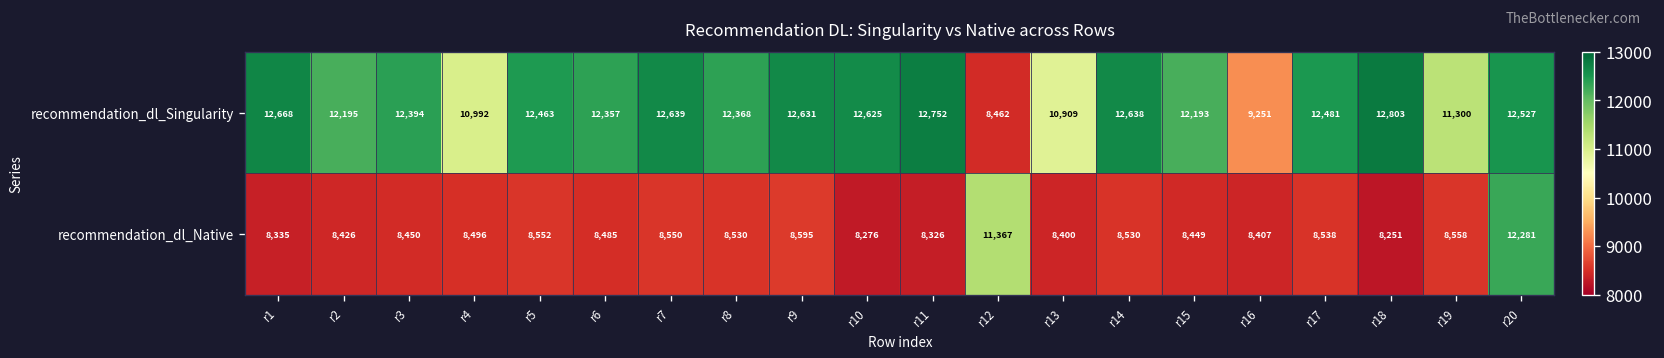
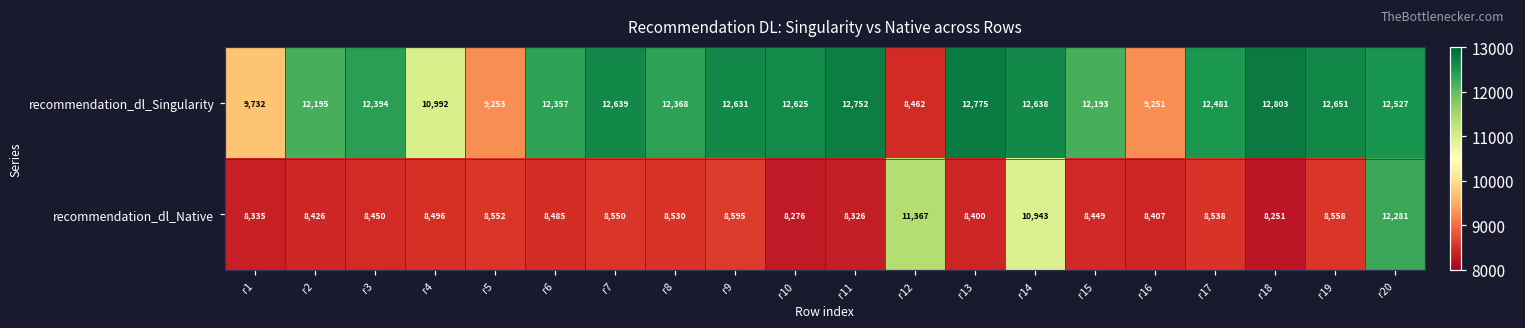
  {
    "recommendation_dl_Singularity": {
-     "r1": "12,668",
+     "r1": "9,732",
      "r2": "12,195",
      "r3": "12,394",
      "r4": "10,992",
-     "r5": "12,463",
+     "r5": "9,253",
      "r6": "12,357",
      "r7": "12,639",
      "r8": "12,368",
      "r9": "12,631",
      "r10": "12,625",
      "r11": "12,752",
      "r12": "8,462",
-     "r13": "10,909",
+     "r13": "12,775",
      "r14": "12,638",
      "r15": "12,193",
      "r16": "9,251",
      "r17": "12,481",
      "r18": "12,803",
-     "r19": "11,300",
+     "r19": "12,651",
      "r20": "12,527"
    },
    "recommendation_dl_Native": {
      "r1": "8,335",
      "r2": "8,426",
      "r3": "8,450",
      "r4": "8,496",
      "r5": "8,552",
      "r6": "8,485",
      "r7": "8,550",
      "r8": "8,530",
      "r9": "8,595",
      "r10": "8,276",
      "r11": "8,326",
      "r12": "11,367",
      "r13": "8,400",
-     "r14": "8,530",
+     "r14": "10,943",
      "r15": "8,449",
      "r16": "8,407",
      "r17": "8,538",
      "r18": "8,251",
      "r19": "8,558",
      "r20": "12,281"
    }
  }
